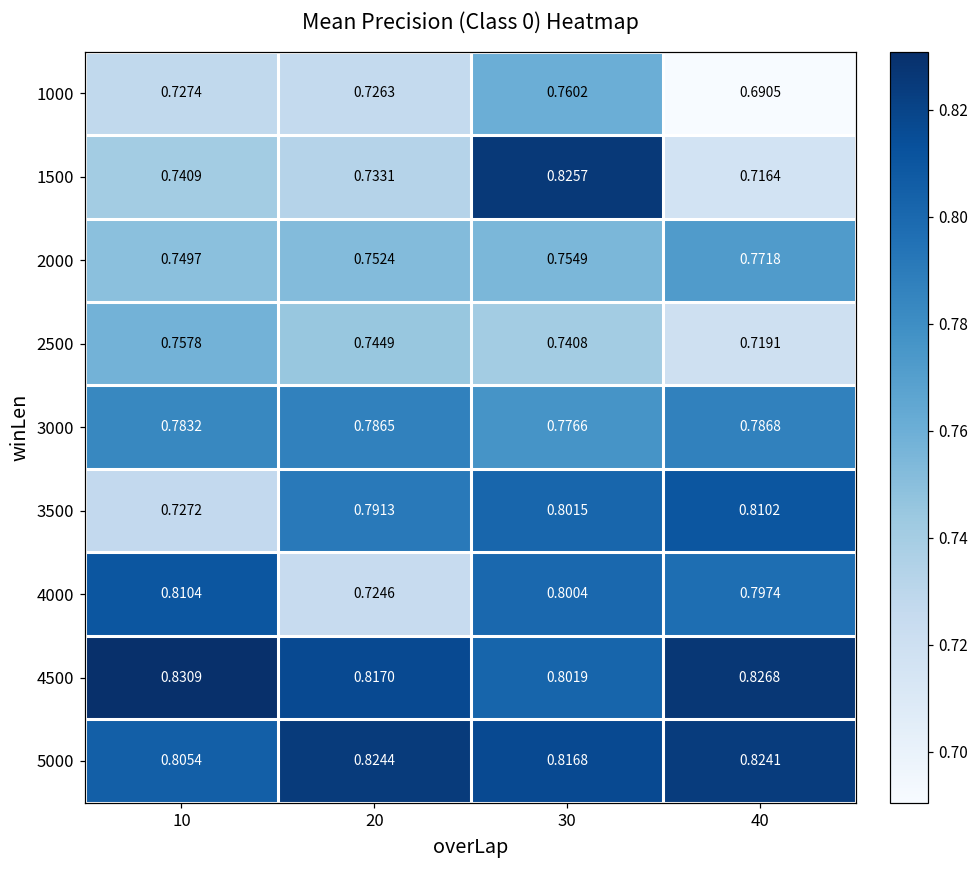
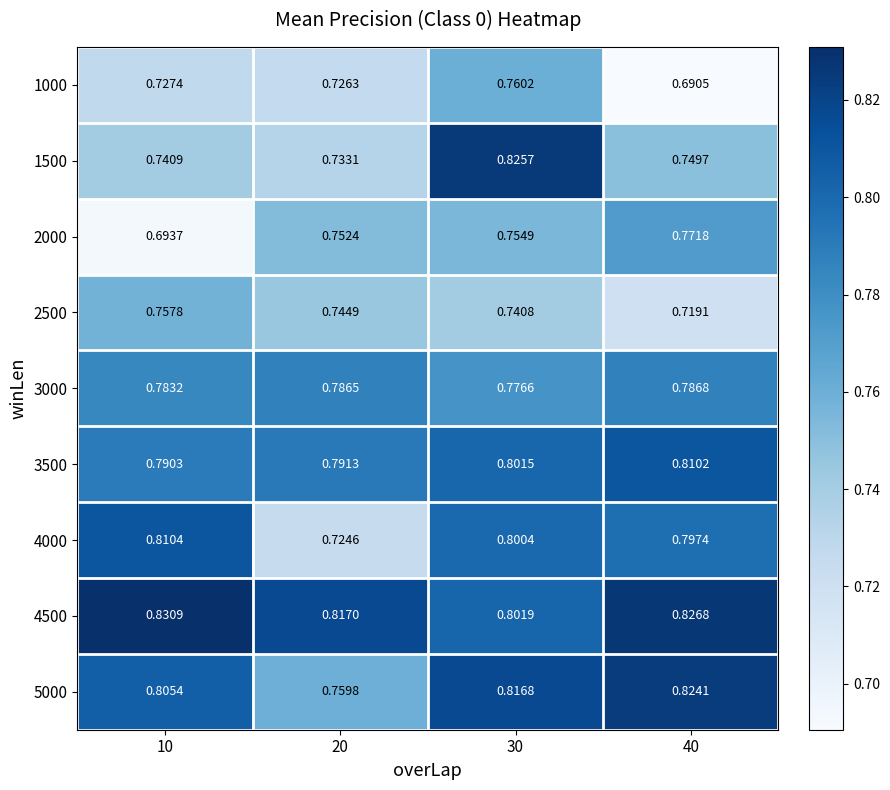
  {
    "1000": {
      "10": 0.7274,
      "20": 0.7263,
      "30": 0.7602,
      "40": 0.6905
    },
    "1500": {
      "10": 0.7409,
      "20": 0.7331,
      "30": 0.8257,
-     "40": 0.7164
+     "40": 0.7497
    },
    "2000": {
-     "10": 0.7497,
+     "10": 0.6937,
      "20": 0.7524,
      "30": 0.7549,
      "40": 0.7718
    },
    "2500": {
      "10": 0.7578,
      "20": 0.7449,
      "30": 0.7408,
      "40": 0.7191
    },
    "3000": {
      "10": 0.7832,
      "20": 0.7865,
      "30": 0.7766,
      "40": 0.7868
    },
    "3500": {
-     "10": 0.7272,
+     "10": 0.7903,
      "20": 0.7913,
      "30": 0.8015,
      "40": 0.8102
    },
    "4000": {
      "10": 0.8104,
      "20": 0.7246,
      "30": 0.8004,
      "40": 0.7974
    },
    "4500": {
      "10": 0.8309,
      "20": 0.8170,
      "30": 0.8019,
      "40": 0.8268
    },
    "5000": {
      "10": 0.8054,
-     "20": 0.8244,
+     "20": 0.7598,
      "30": 0.8168,
      "40": 0.8241
    }
  }
